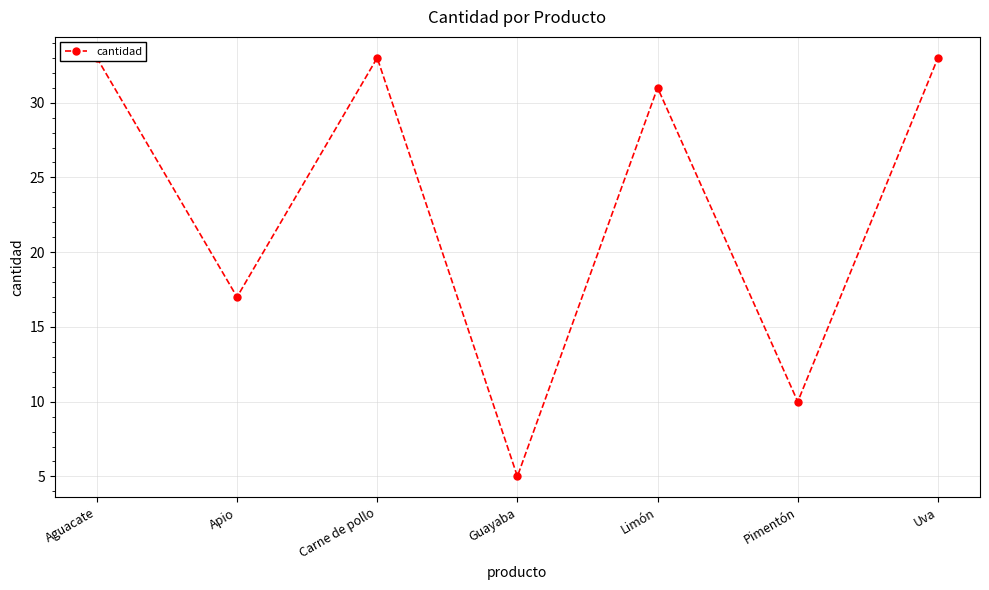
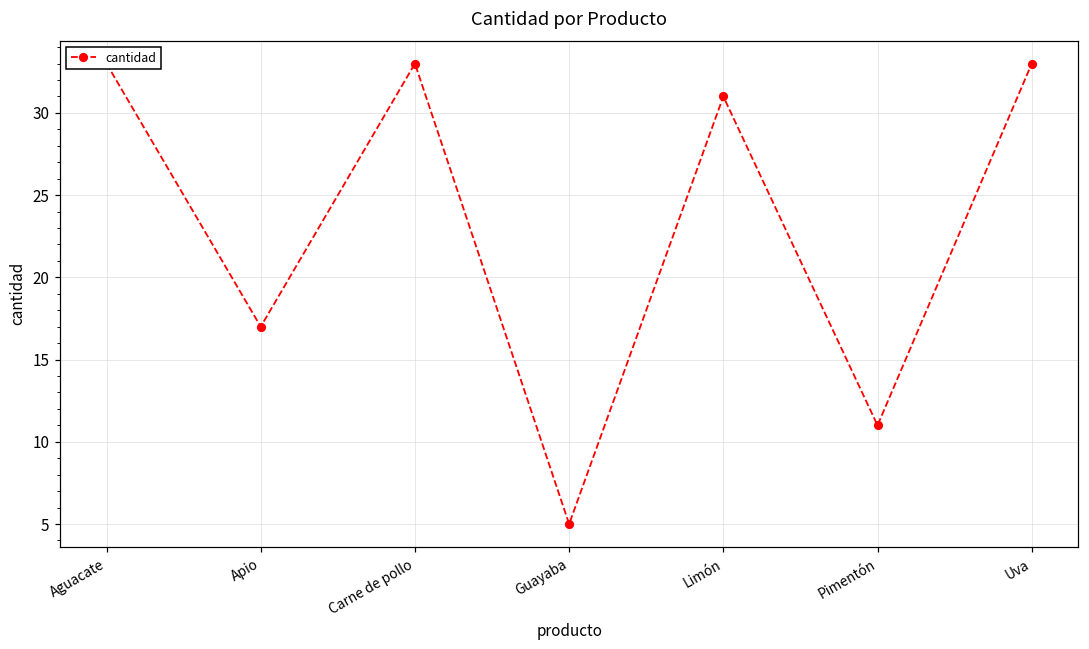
  {
    "Apio": 17,
    "Carne de pollo": 33,
    "Guayaba": 5,
    "Limón": 31,
-   "Pimentón": 10,
+   "Pimentón": 11,
    "Uva": 33
  }
